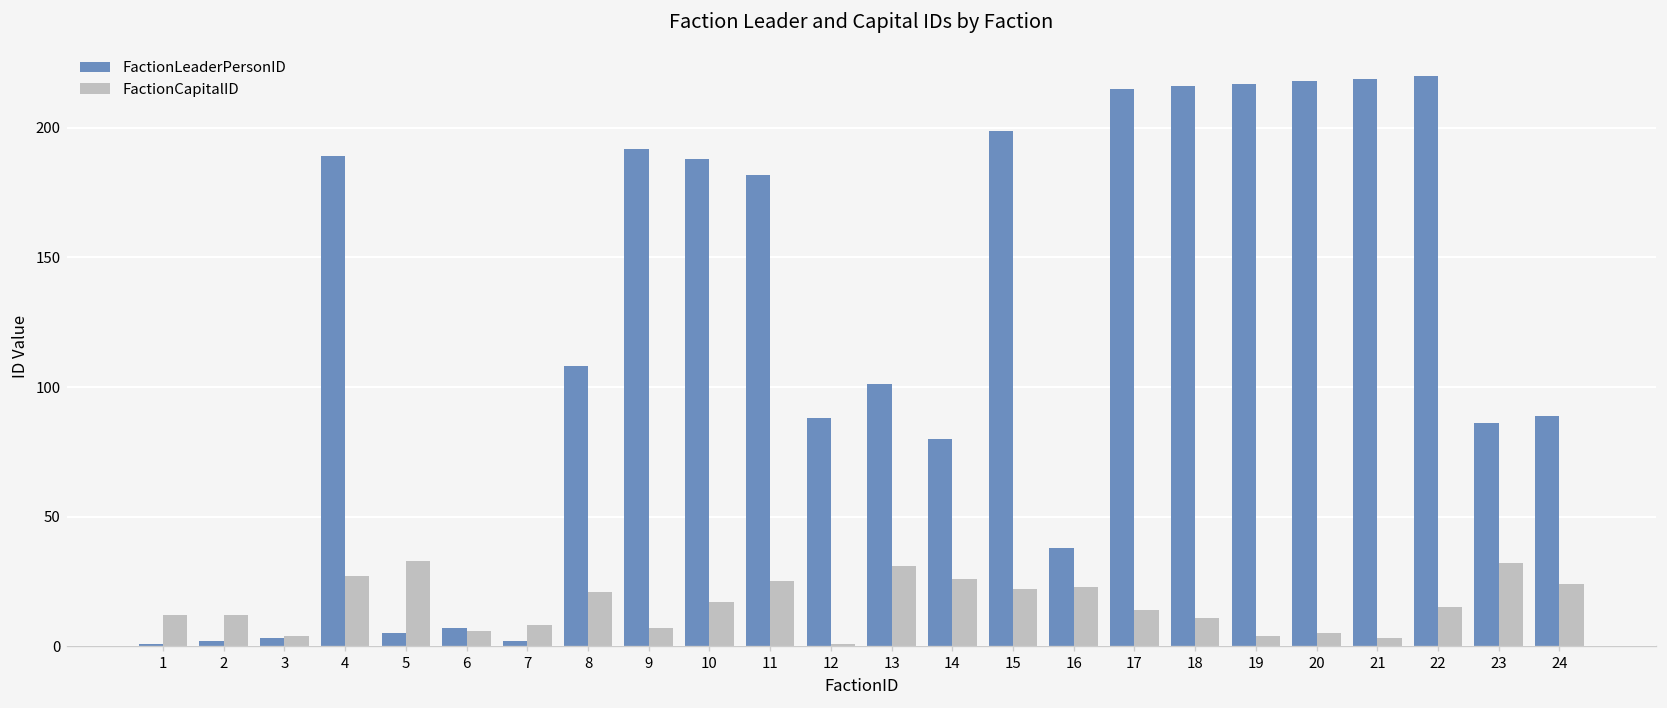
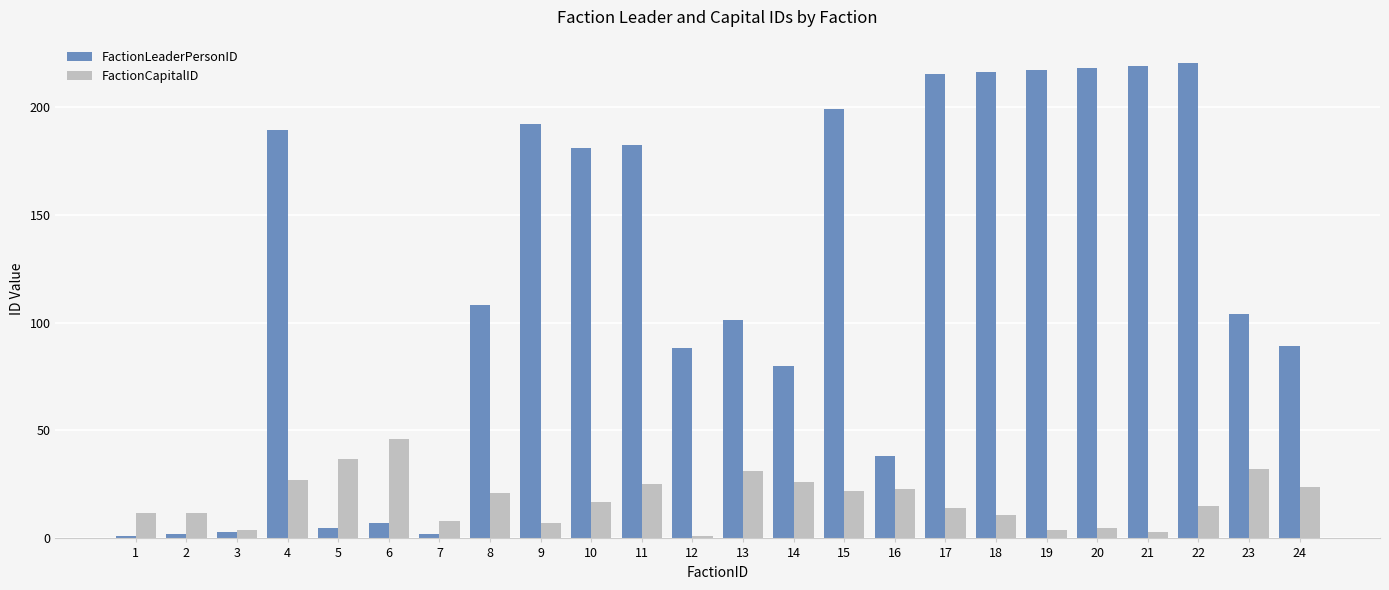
  {
    "FactionLeaderPersonID": {
      "2": 2,
      "3": 3,
      "4": 189,
      "5": 5,
      "6": 7,
      "7": 2,
      "8": 108,
      "9": 192,
-     "10": 188,
+     "10": 181,
      "11": 182,
      "12": 88,
      "13": 101,
      "14": 80,
      "15": 199,
      "16": 38,
      "17": 215,
      "18": 216,
      "19": 217,
      "20": 218,
      "21": 219,
      "22": 220,
-     "23": 86,
+     "23": 104,
      "24": 89
    },
    "FactionCapitalID": {
      "1": 12,
      "2": 12,
      "3": 4,
      "4": 27,
-     "5": 33,
-     "6": 6,
+     "5": 37,
+     "6": 46,
      "7": 8,
      "8": 21,
      "9": 7,
      "10": 17,
      "11": 25,
      "13": 31,
      "14": 26,
      "15": 22,
      "16": 23,
      "17": 14,
      "18": 11,
      "19": 4,
      "20": 5,
      "21": 3,
      "22": 15,
      "23": 32,
      "24": 24
    }
  }
